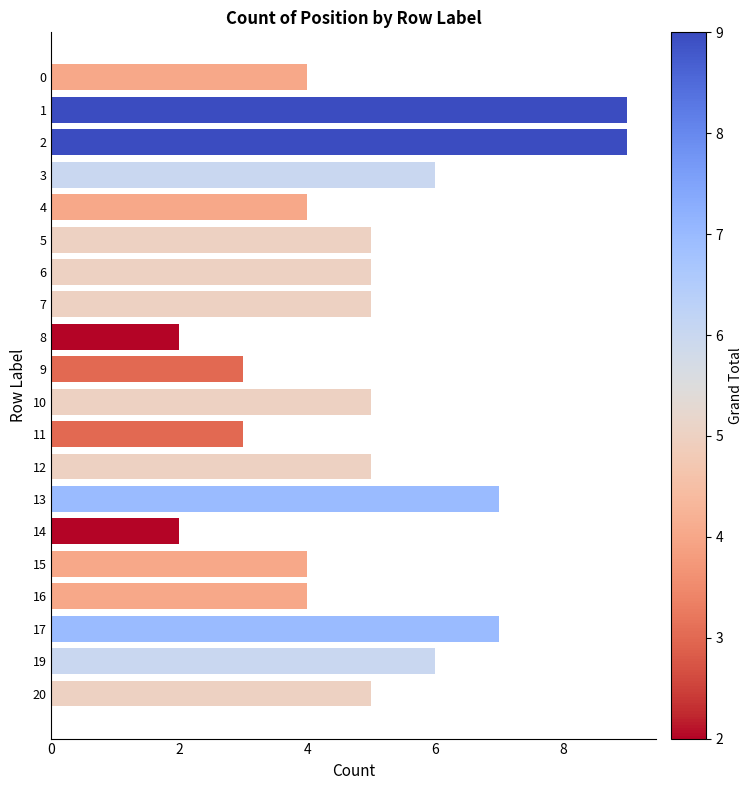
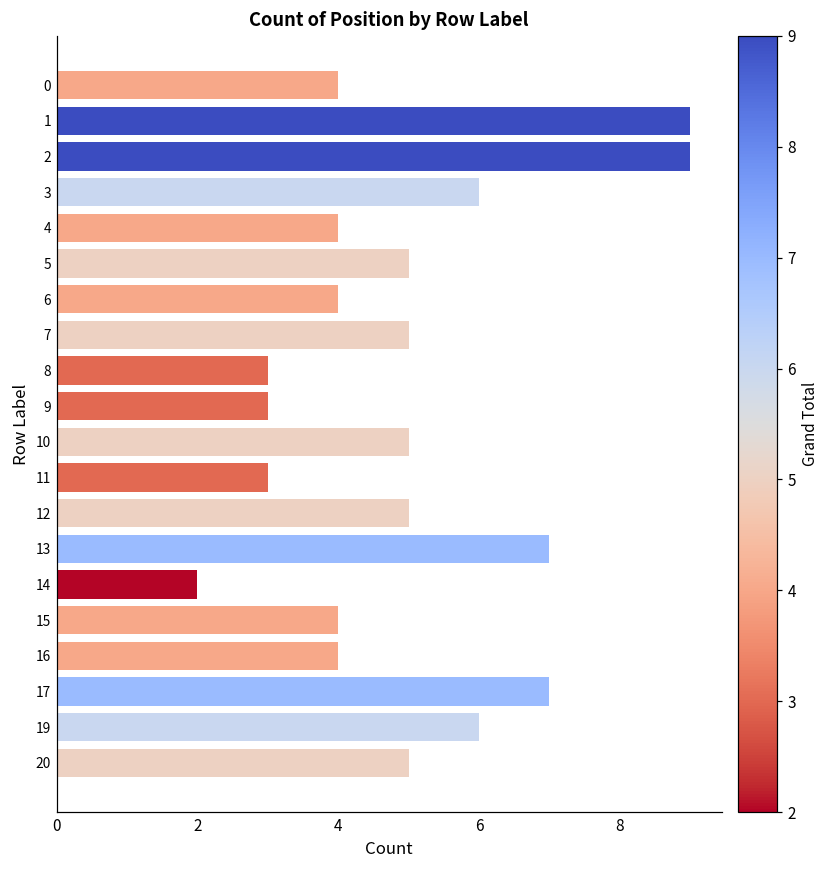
  {
    "0": 4,
    "1": 9,
    "2": 9,
    "3": 6,
    "4": 4,
    "5": 5,
-   "6": 5,
+   "6": 4,
    "7": 5,
-   "8": 2,
+   "8": 3,
    "9": 3,
    "10": 5,
    "11": 3,
    "12": 5,
    "13": 7,
    "14": 2,
    "15": 4,
    "16": 4,
    "17": 7,
    "19": 6,
    "20": 5
  }
